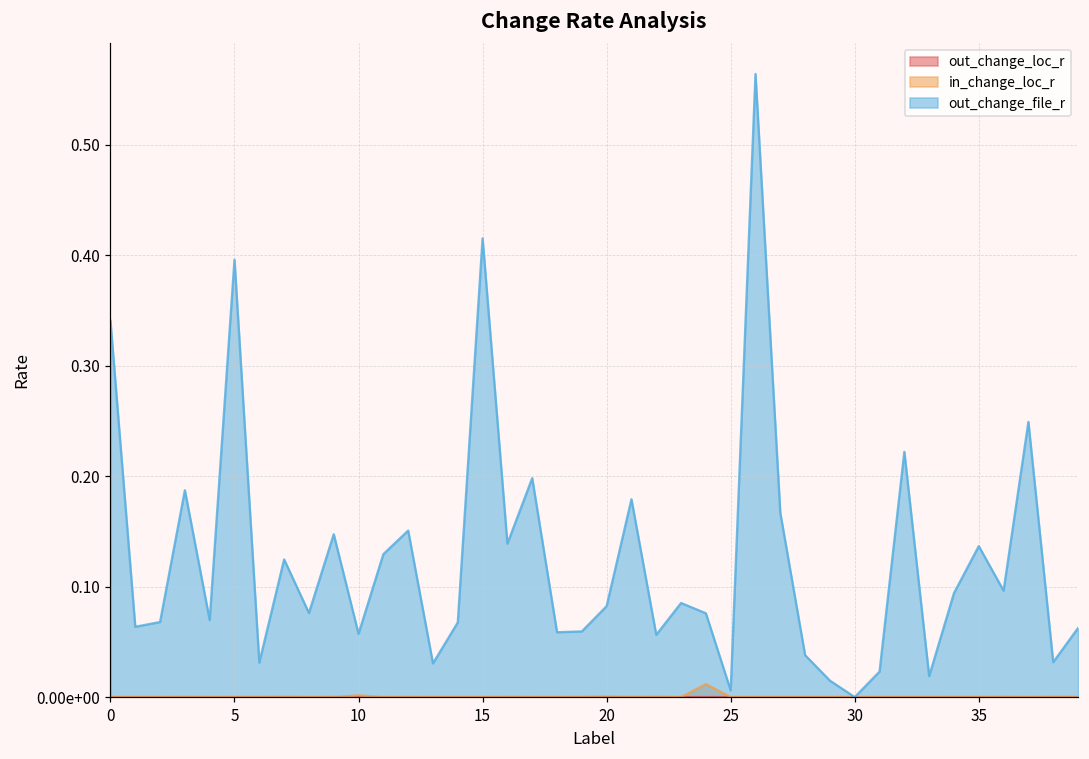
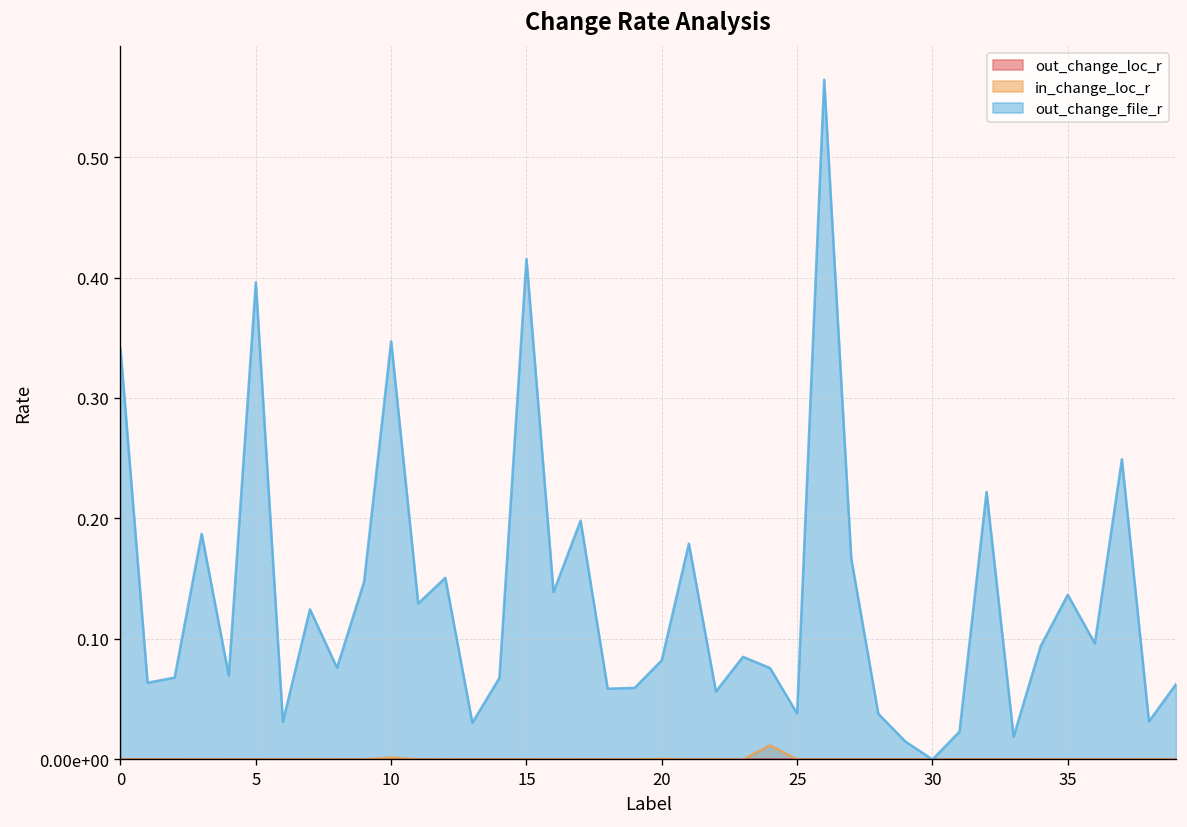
  {
    "out_change_file_r": {
      "0": 0.341,
      "5": 0.396,
-     "10": 0.057,
+     "10": 0.347,
      "15": 0.415,
      "20": 0.082,
-     "25": 0.006,
+     "25": 0.038,
      "35": 0.137
    }
  }
